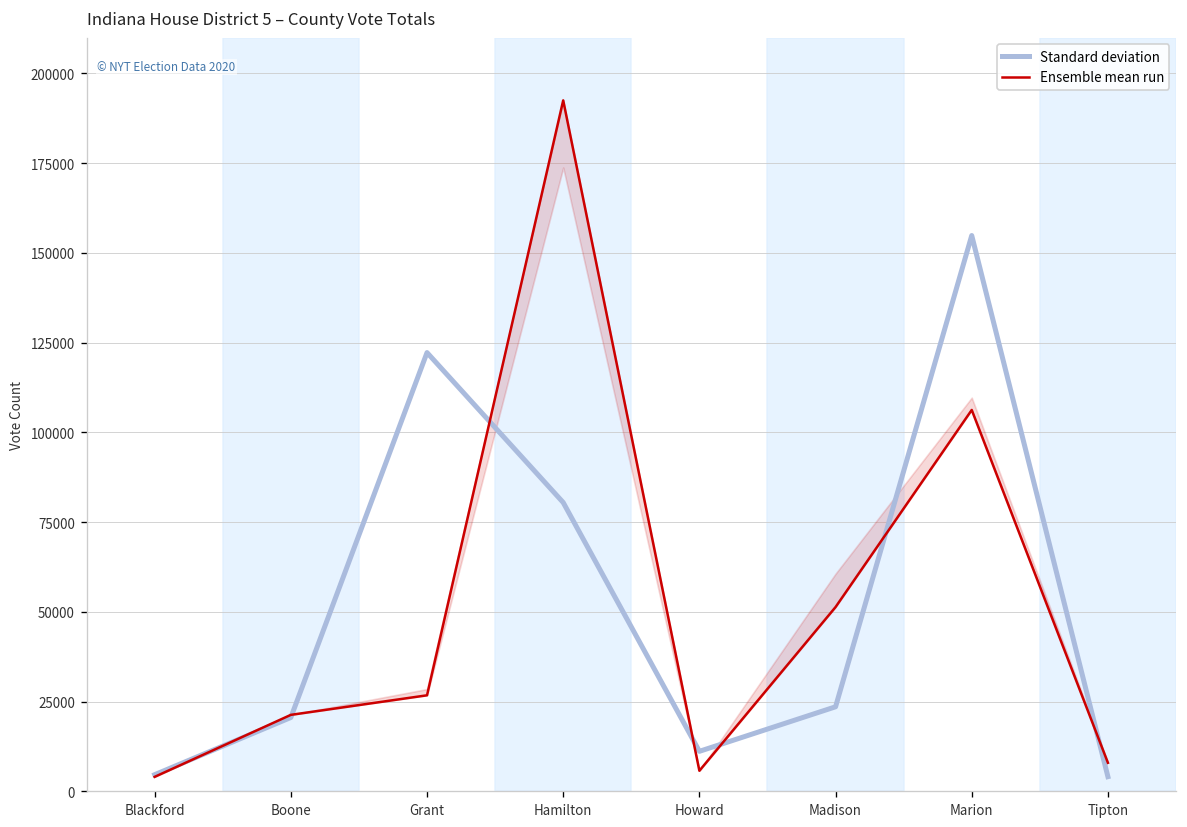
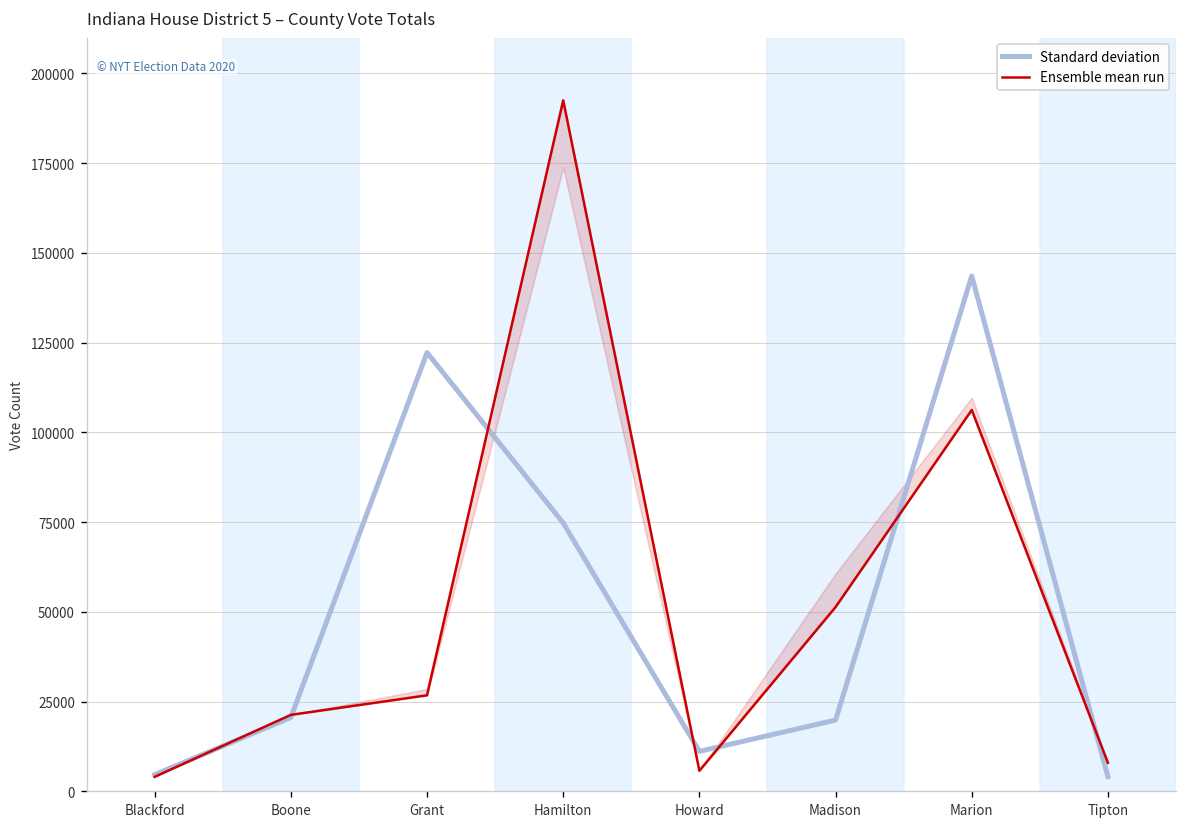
  {
    "Standard deviation": {
      "Grant": 122000,
-     "Hamilton": 80000,
+     "Hamilton": 75000,
      "Howard": 11000,
-     "Madison": 24000,
-     "Marion": 155000,
+     "Madison": 20000,
+     "Marion": 144000,
      "Tipton": 4000
    }
  }
